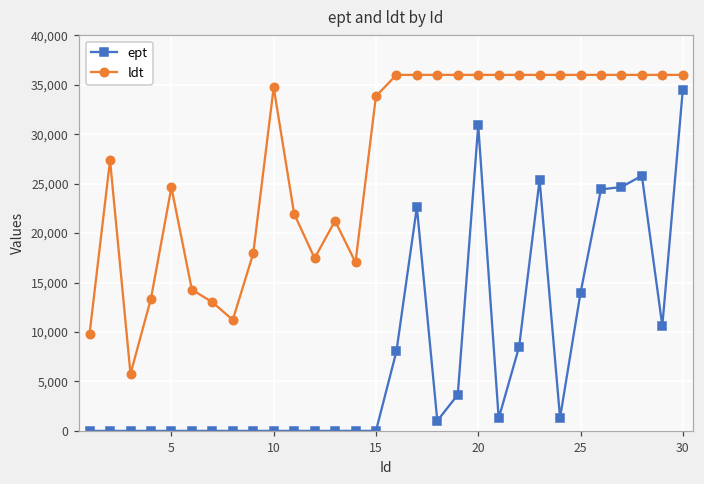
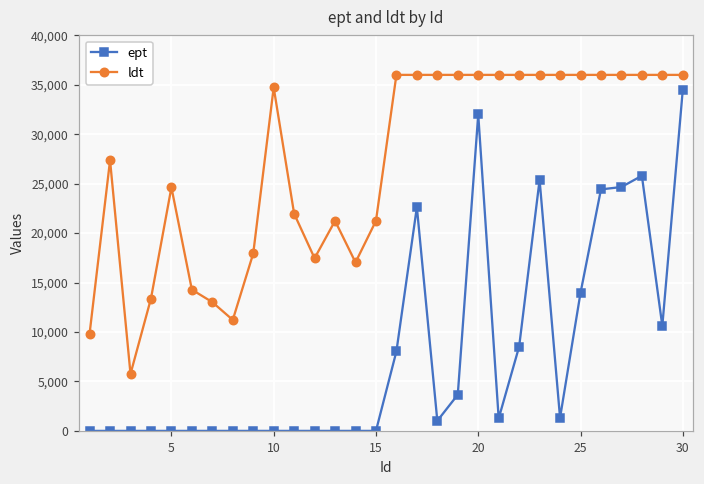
  {
    "ept": {
      "5": "0",
      "10": "0",
      "15": "0",
-     "20": "31,000",
+     "20": "32,000",
      "25": "14,000",
      "30": "34,000"
    },
    "ldt": {
      "5": "25,000",
      "10": "35,000",
-     "15": "34,000",
+     "15": "21,000",
      "20": "36,000",
      "25": "36,000",
      "30": "36,000"
    }
  }
